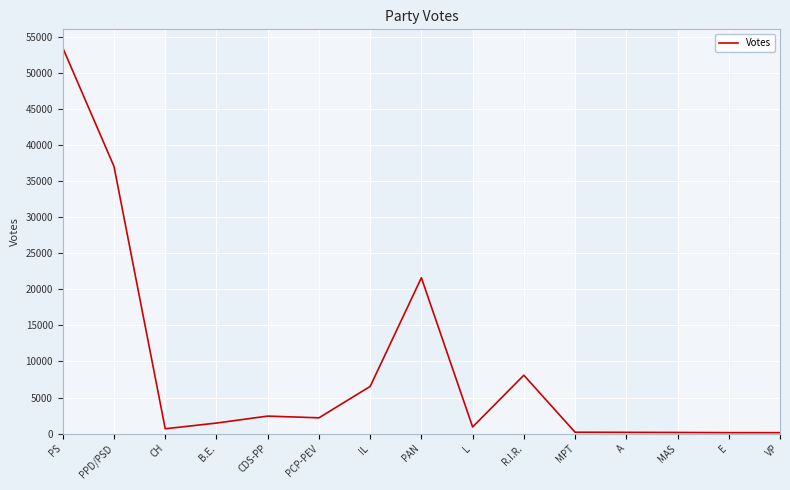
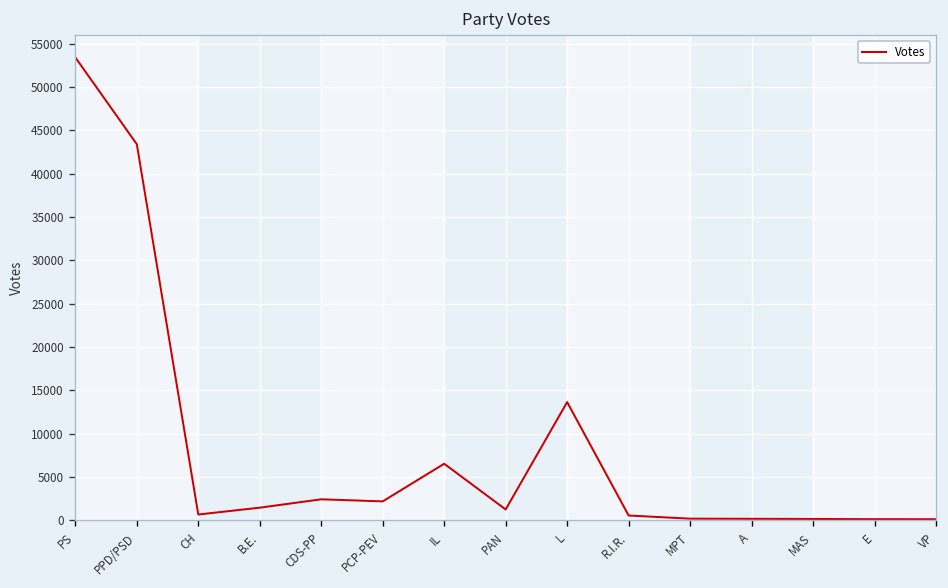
  {
    "PS": 53000,
-   "PPD/PSD": 37000,
+   "PPD/PSD": 43000,
    "CH": 1000,
    "B.E.": 1000,
    "CDS-PP": 2000,
    "PCP-PEV": 2000,
    "IL": 7000,
-   "PAN": 22000,
-   "L": 1000,
-   "R.I.R.": 8000,
+   "PAN": 1000,
+   "L": 14000,
+   "R.I.R.": 1000,
    "MPT": 0,
    "A": 0,
    "MAS": 0,
    "E": 0,
    "VP": 0
  }
